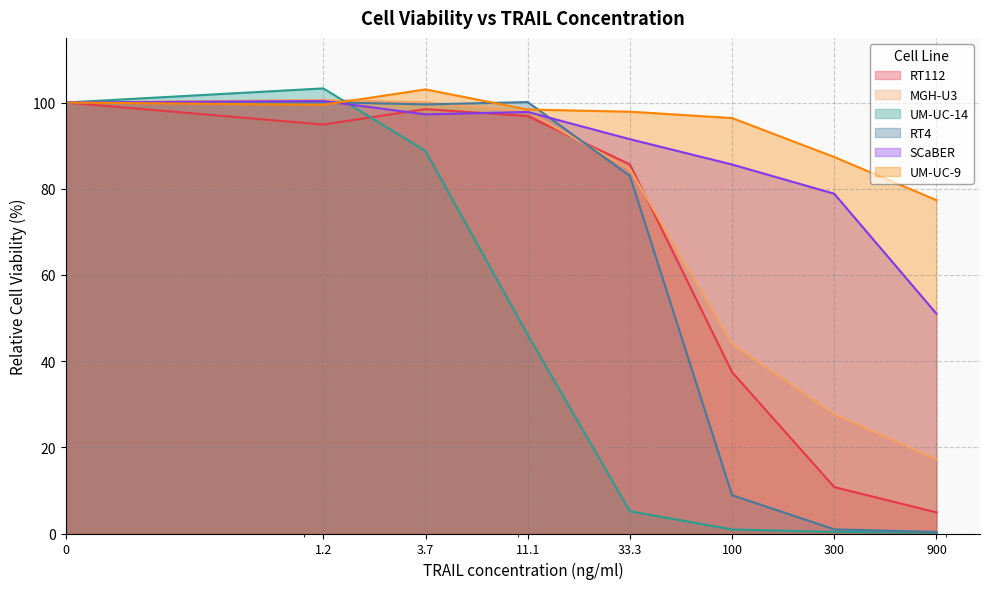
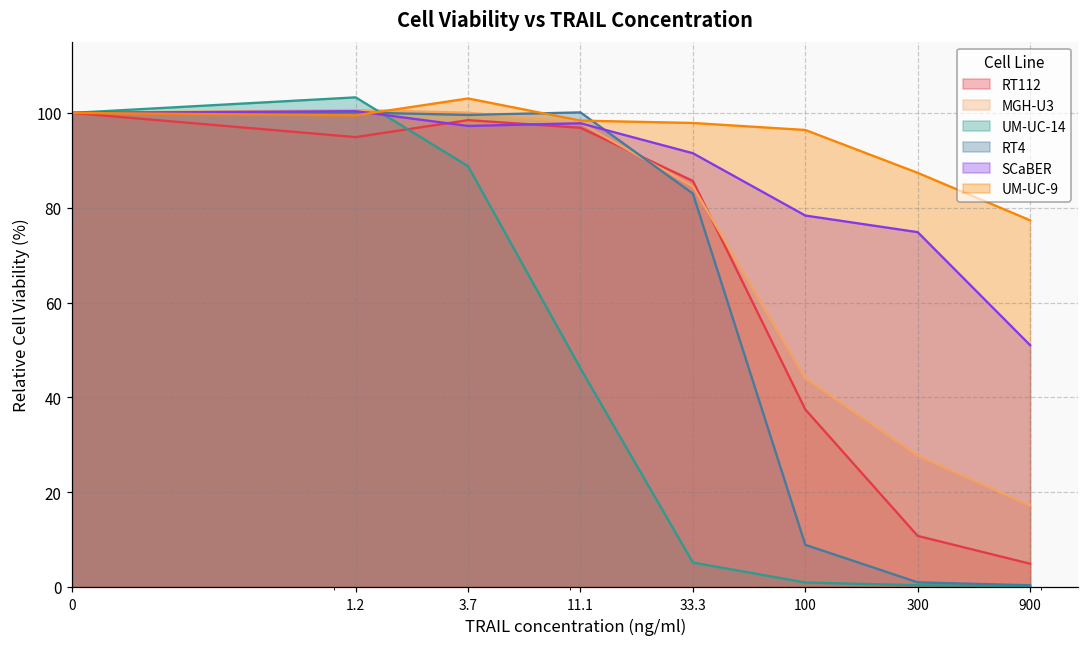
  {
    "SCaBER": {
      "3.7": 97,
      "33.3": 91,
-     "100": 86,
-     "300": 79,
+     "100": 78,
+     "300": 75,
      "900": 51
    }
  }
